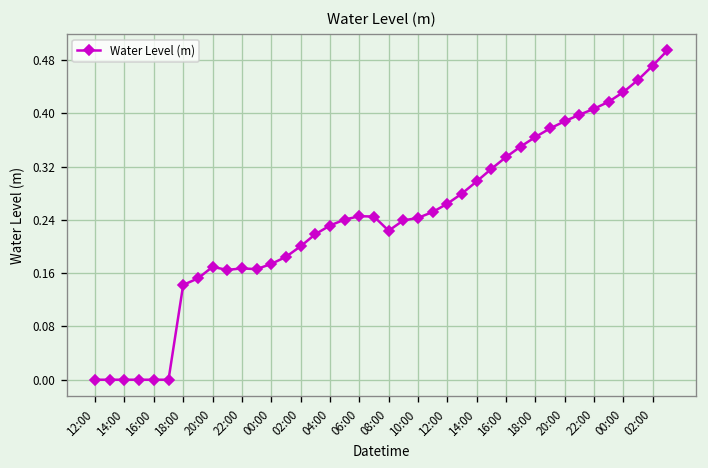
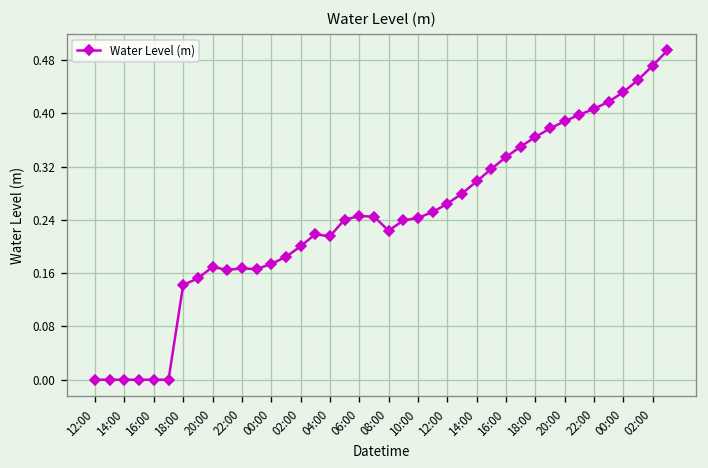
  {
-   "04:00": 0.23,
+   "04:00": 0.22,
    "06:00": 0.25,
    "08:00": 0.22,
    "10:00": 0.24
  }
